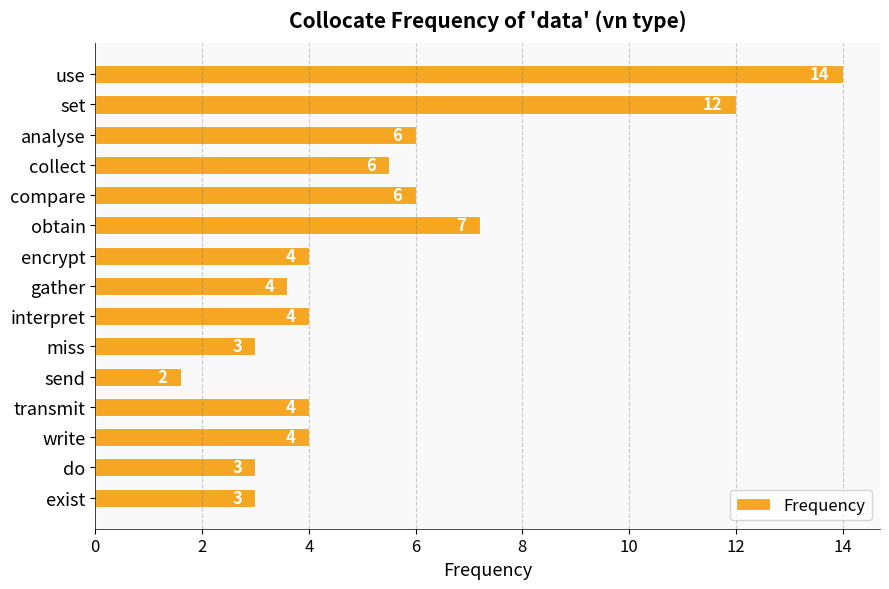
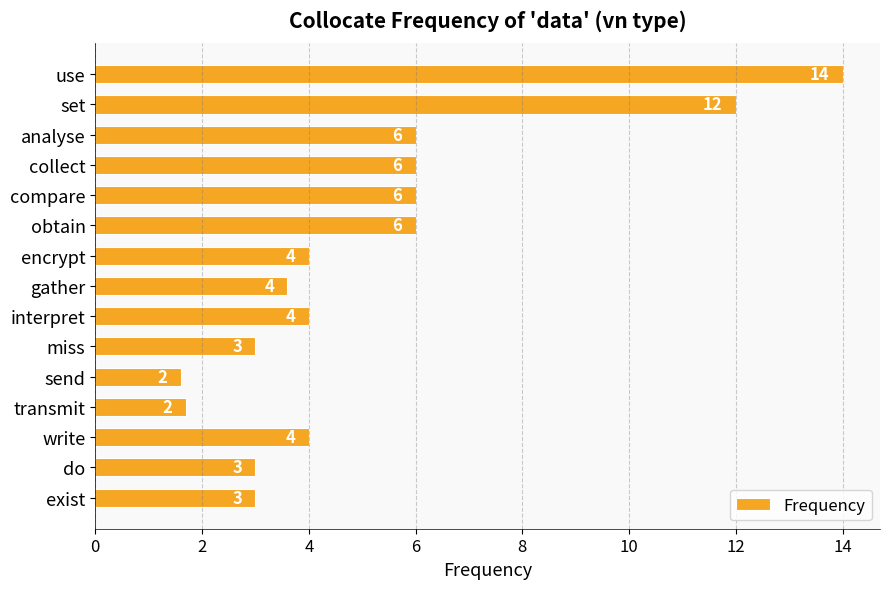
  {
    "use": 14,
    "set": 12,
    "analyse": 6,
-   "collect": 5.5,
+   "collect": 6.0,
    "compare": 6,
-   "obtain": 7,
+   "obtain": 6,
    "encrypt": 4,
    "gather": 4,
    "interpret": 4,
    "miss": 3,
    "send": 2,
-   "transmit": 4,
+   "transmit": 2,
    "write": 4,
    "do": 3,
    "exist": 3
  }
